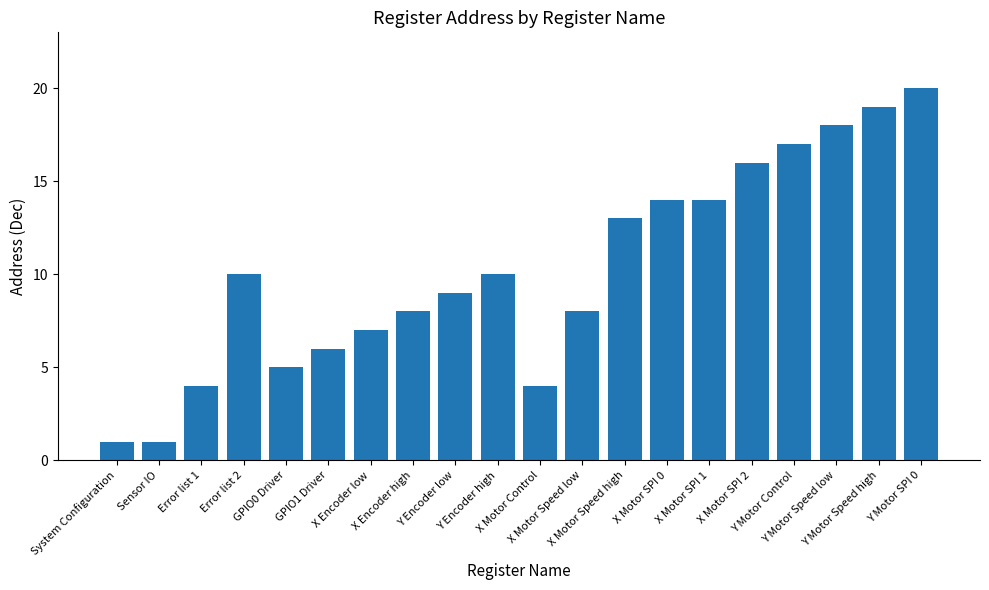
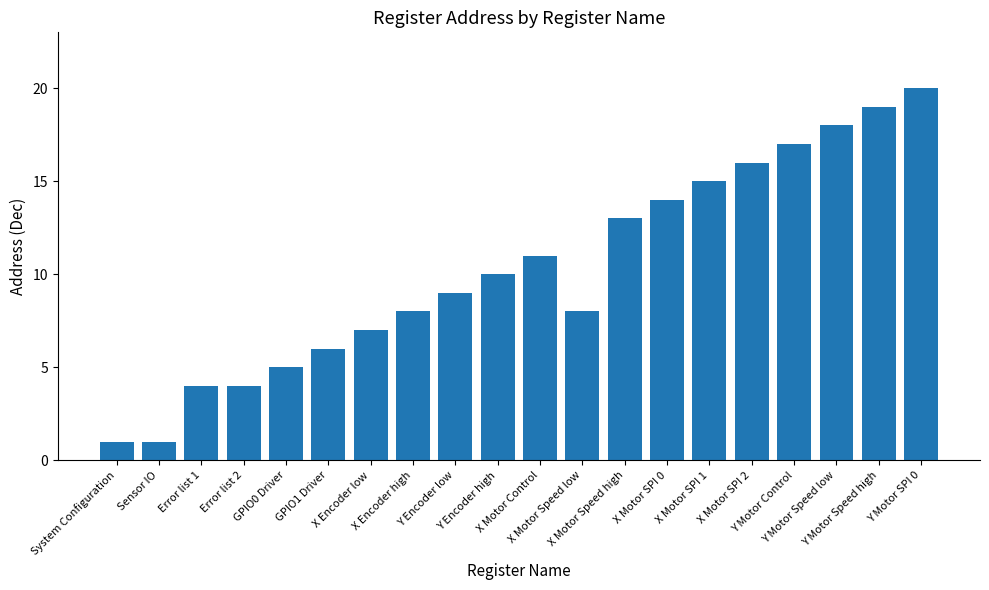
  {
    "System Configuration": 1,
    "Sensor IO": 1,
    "Error list 1": 4,
-   "Error list 2": 10,
+   "Error list 2": 4,
    "GPIO0 Driver": 5,
    "GPIO1 Driver": 6,
    "X Encoder low": 7,
    "X Encoder high": 8,
    "Y Encoder low": 9,
    "Y Encoder high": 10,
-   "X Motor Control": 4,
+   "X Motor Control": 11,
    "X Motor Speed low": 8,
    "X Motor Speed high": 13,
    "X Motor SPI 0": 14,
-   "X Motor SPI 1": 14,
+   "X Motor SPI 1": 15,
    "X Motor SPI 2": 16,
    "Y Motor Control": 17,
    "Y Motor Speed low": 18,
    "Y Motor Speed high": 19,
    "Y Motor SPI 0": 20
  }
